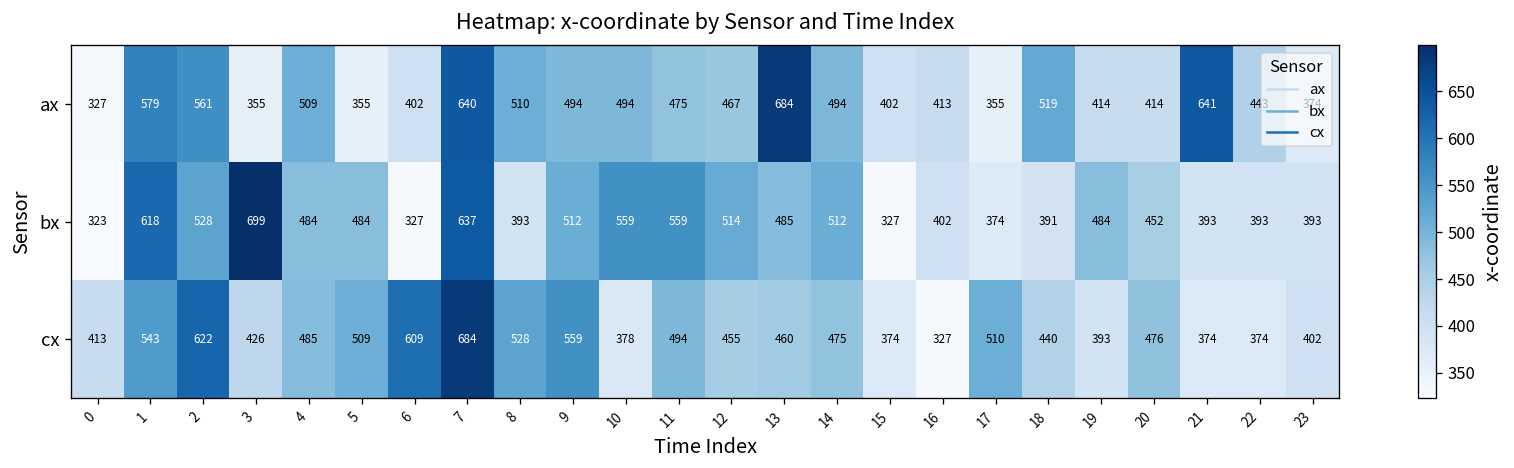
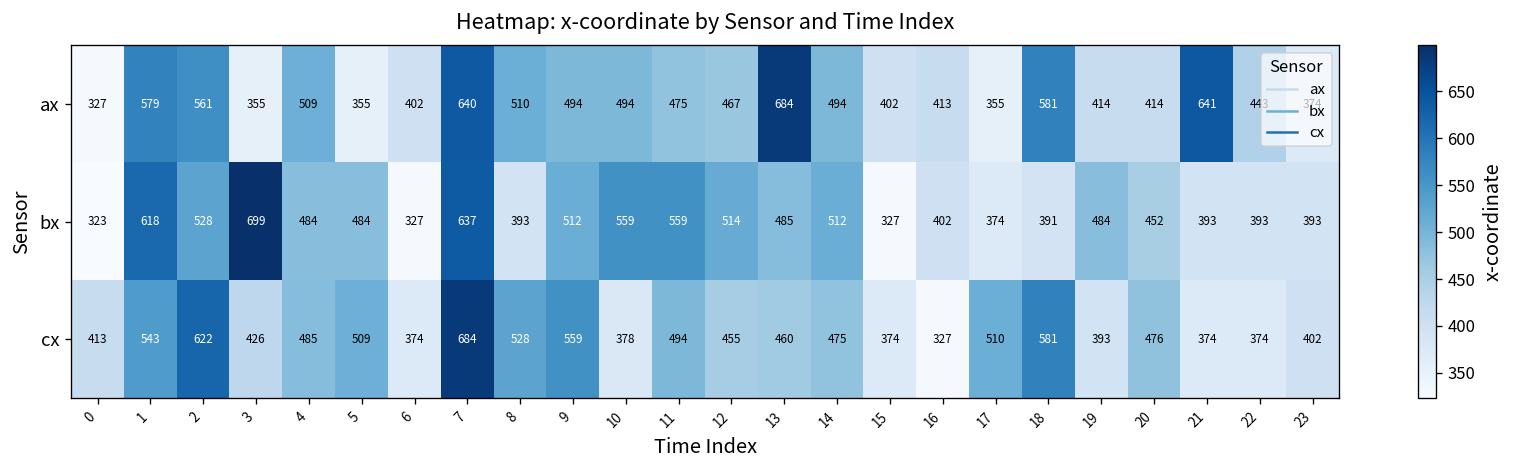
  {
    "ax": {
      "0": 327,
      "1": 579,
      "2": 561,
      "3": 355,
      "4": 509,
      "5": 355,
      "6": 402,
      "7": 640,
      "8": 510,
      "9": 494,
      "10": 494,
      "11": 475,
      "12": 467,
      "13": 684,
      "14": 494,
      "15": 402,
      "16": 413,
      "17": 355,
-     "18": 519,
+     "18": 581,
      "19": 414,
      "20": 414,
      "21": 641
    },
    "bx": {
      "0": 323,
      "1": 618,
      "2": 528,
      "3": 699,
      "4": 484,
      "5": 484,
      "6": 327,
      "7": 637,
      "8": 393,
      "9": 512,
      "10": 559,
      "11": 559,
      "12": 514,
      "13": 485,
      "14": 512,
      "15": 327,
      "16": 402,
      "17": 374,
      "18": 391,
      "19": 484,
      "20": 452,
      "21": 393,
      "22": 393,
      "23": 393
    },
    "cx": {
      "0": 413,
      "1": 543,
      "2": 622,
      "3": 426,
      "4": 485,
      "5": 509,
-     "6": 609,
+     "6": 374,
      "7": 684,
      "8": 528,
      "9": 559,
      "10": 378,
      "11": 494,
      "12": 455,
      "13": 460,
      "14": 475,
      "15": 374,
      "16": 327,
      "17": 510,
-     "18": 440,
+     "18": 581,
      "19": 393,
      "20": 476,
      "21": 374,
      "22": 374,
      "23": 402
    }
  }
